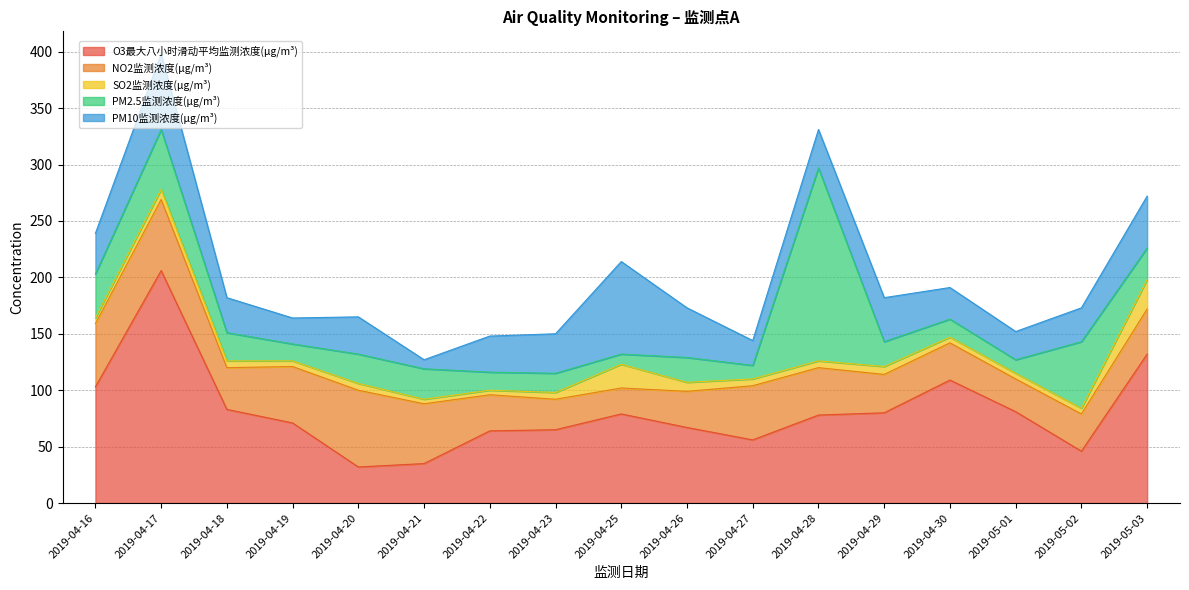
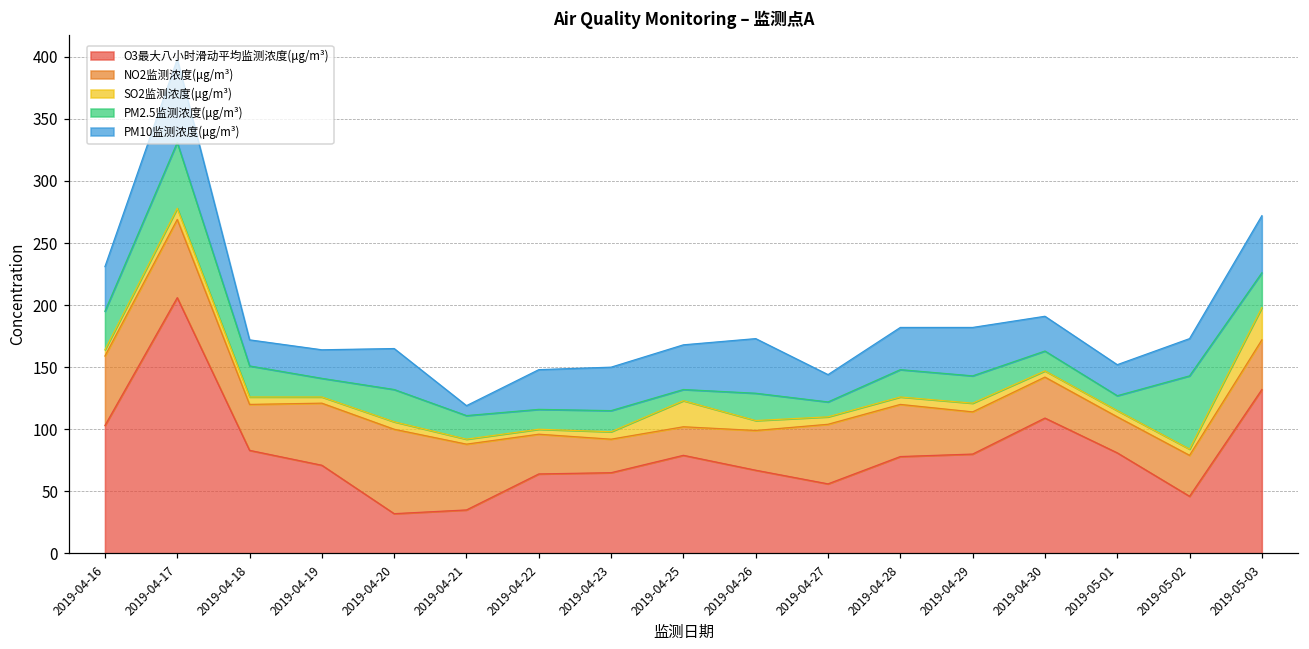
  {
    "SO2监测浓度(μg/m³)": {
      "2019-04-16": 5,
      "2019-04-17": 9,
      "2019-04-18": 6,
      "2019-04-19": 5,
      "2019-04-20": 6,
      "2019-04-21": 4,
      "2019-04-22": 4,
      "2019-04-23": 6,
      "2019-04-25": 21,
      "2019-04-26": 8,
      "2019-04-27": 6,
      "2019-04-28": 6,
      "2019-04-29": 7,
      "2019-04-30": 5,
      "2019-05-01": 5,
      "2019-05-02": 5,
      "2019-05-03": 26
    },
    "PM2.5监测浓度(μg/m³)": {
-     "2019-04-16": 39,
+     "2019-04-16": 31,
      "2019-04-17": 53,
      "2019-04-18": 25,
      "2019-04-19": 15,
      "2019-04-20": 26,
-     "2019-04-21": 27,
+     "2019-04-21": 19,
      "2019-04-22": 16,
      "2019-04-23": 17,
      "2019-04-25": 9,
      "2019-04-26": 22,
      "2019-04-27": 12,
-     "2019-04-28": 171,
+     "2019-04-28": 22,
      "2019-04-29": 22,
      "2019-04-30": 16,
      "2019-05-01": 12,
      "2019-05-02": 59,
      "2019-05-03": 28
    },
    "PM10监测浓度(μg/m³)": {
      "2019-04-16": 36,
-     "2019-04-18": 31,
+     "2019-04-18": 21,
      "2019-04-19": 23,
      "2019-04-20": 33,
      "2019-04-21": 8,
      "2019-04-22": 32,
      "2019-04-23": 35,
-     "2019-04-25": 82,
+     "2019-04-25": 36,
      "2019-04-26": 44,
      "2019-04-27": 22,
      "2019-04-28": 34,
      "2019-04-29": 39,
      "2019-04-30": 28,
      "2019-05-01": 25,
      "2019-05-02": 30,
      "2019-05-03": 46
    }
  }
